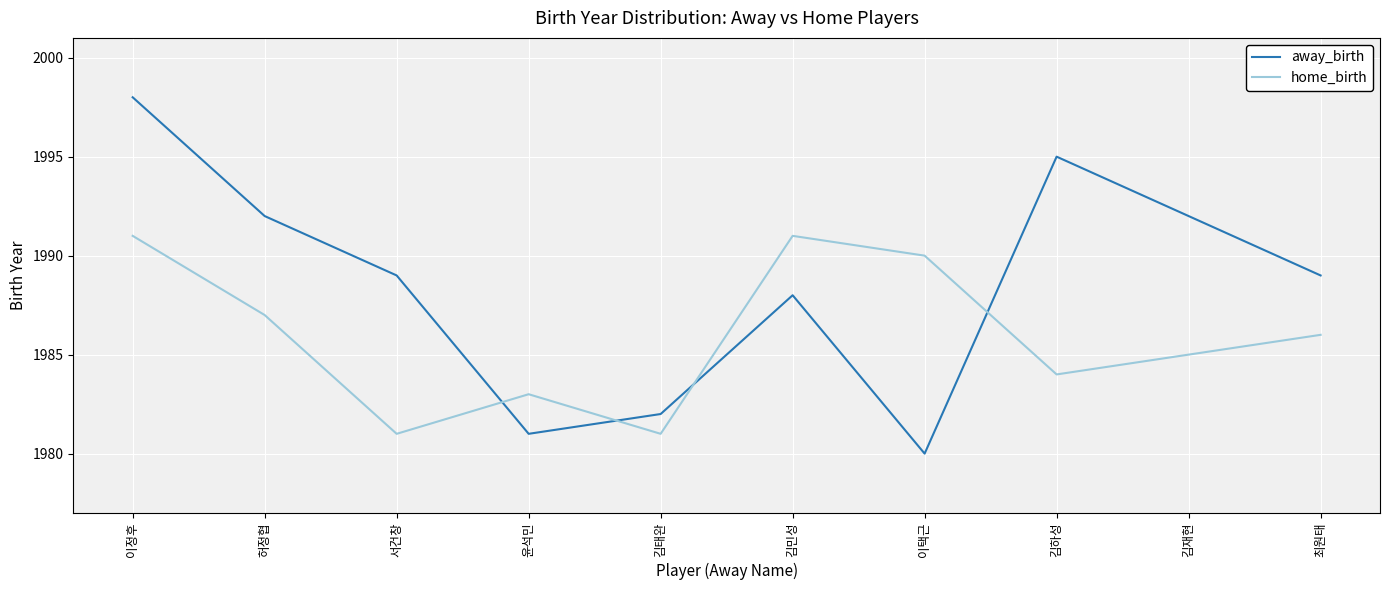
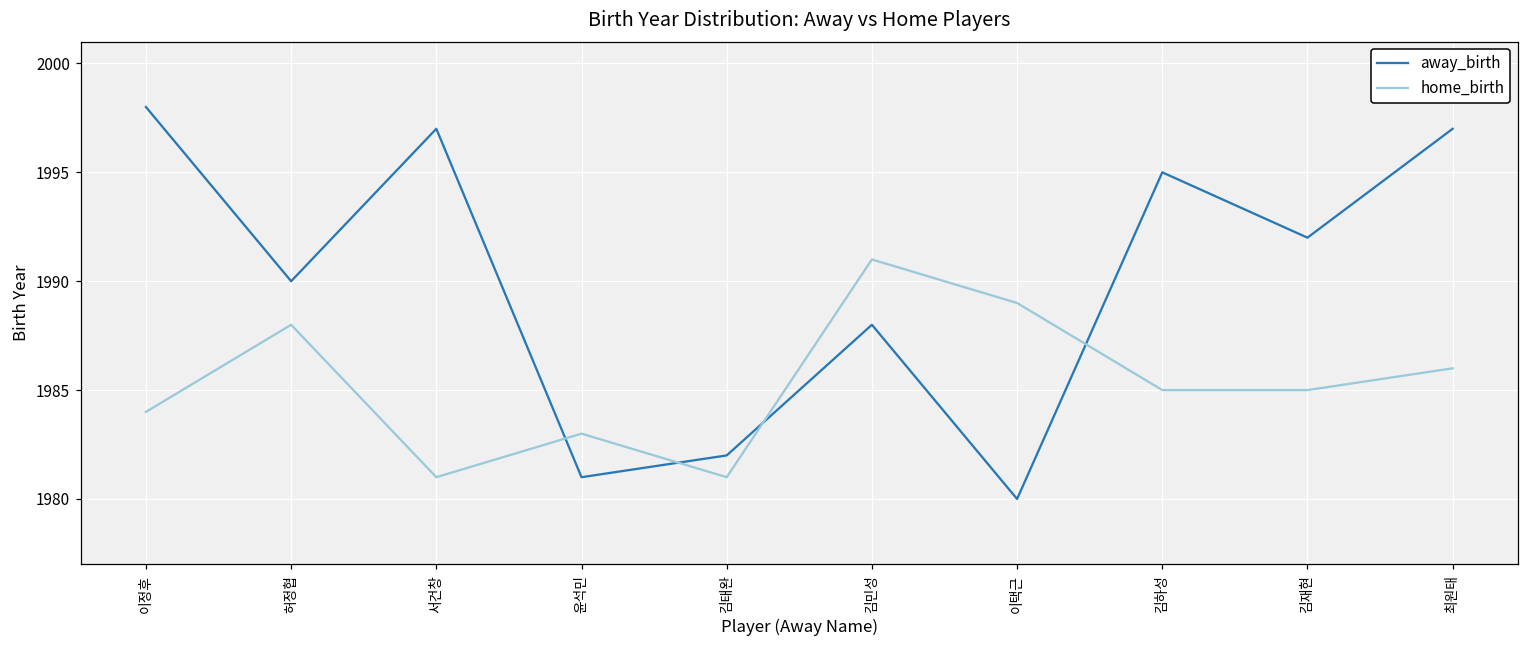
  {
    "away_birth": {
      "이정후": 1998,
-     "허정협": 1992,
-     "서건창": 1989,
+     "허정협": 1990,
+     "서건창": 1997,
      "윤석민": 1981,
      "김태완": 1982,
      "김민성": 1988,
      "이택근": 1980,
      "김하성": 1995,
      "김재현": 1992,
-     "최원태": 1989
+     "최원태": 1997
    },
    "home_birth": {
-     "이정후": 1991,
-     "허정협": 1987,
+     "이정후": 1984,
+     "허정협": 1988,
      "서건창": 1981,
      "윤석민": 1983,
      "김태완": 1981,
      "김민성": 1991,
-     "이택근": 1990,
-     "김하성": 1984,
+     "이택근": 1989,
+     "김하성": 1985,
      "김재현": 1985,
      "최원태": 1986
    }
  }
